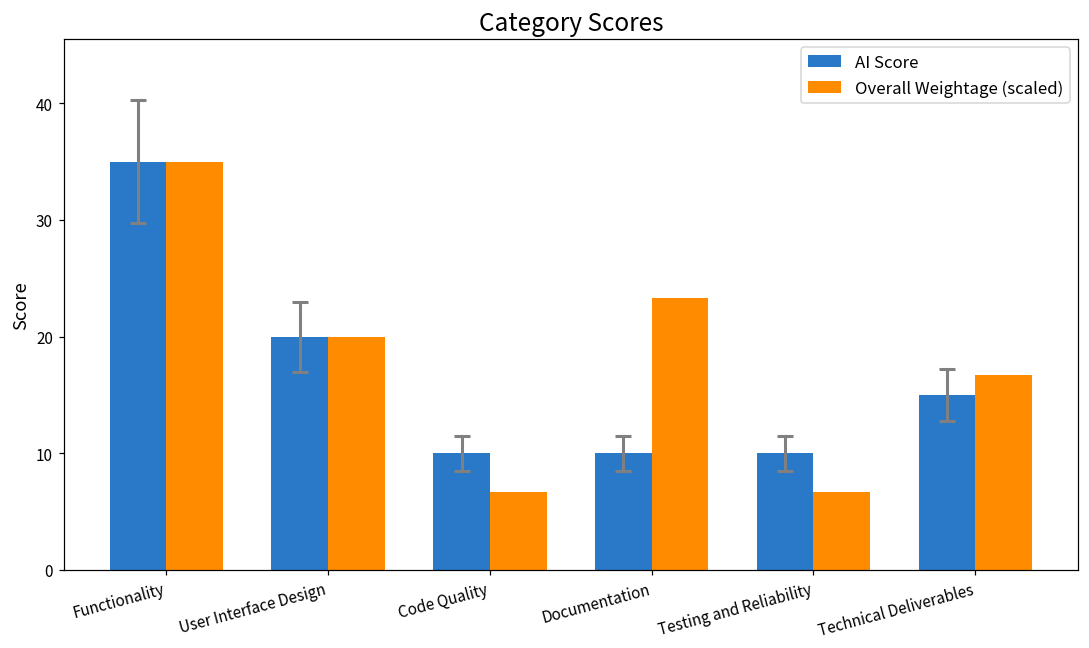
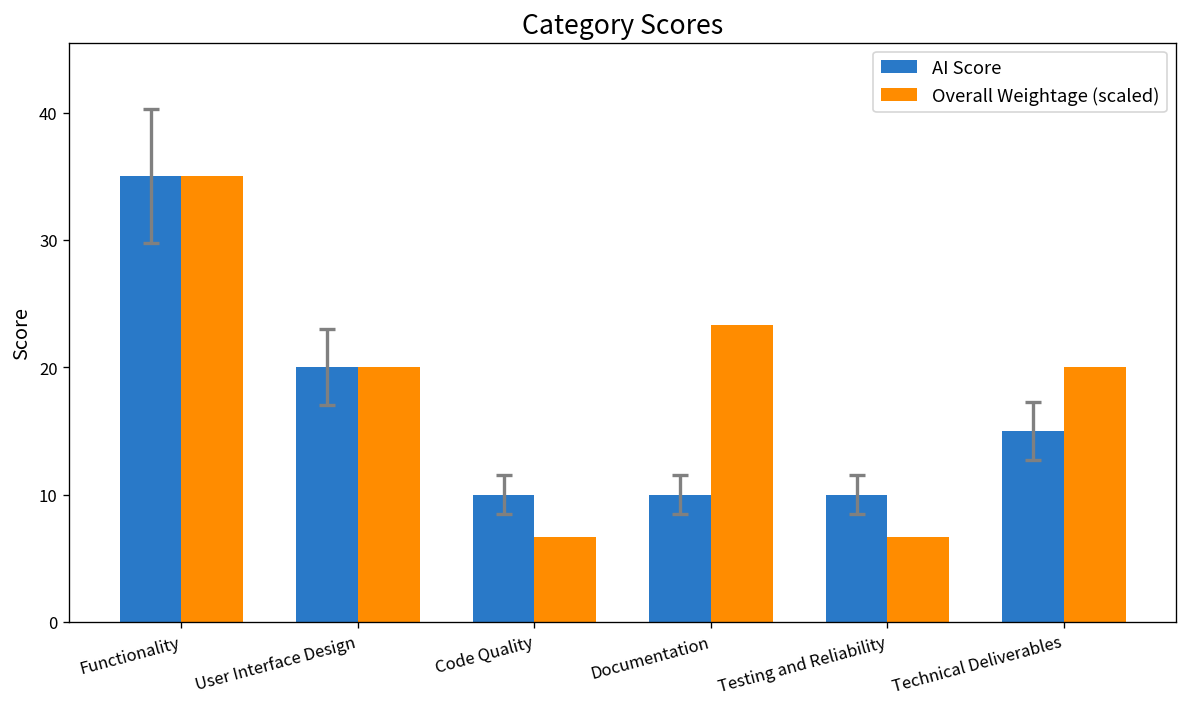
  {
    "Overall Weightage (scaled)": {
      "Functionality": 35.0,
      "User Interface Design": 20.0,
      "Code Quality": 6.7,
      "Documentation": 23.3,
      "Testing and Reliability": 6.7,
-     "Technical Deliverables": 16.7
+     "Technical Deliverables": 20.0
    }
  }
